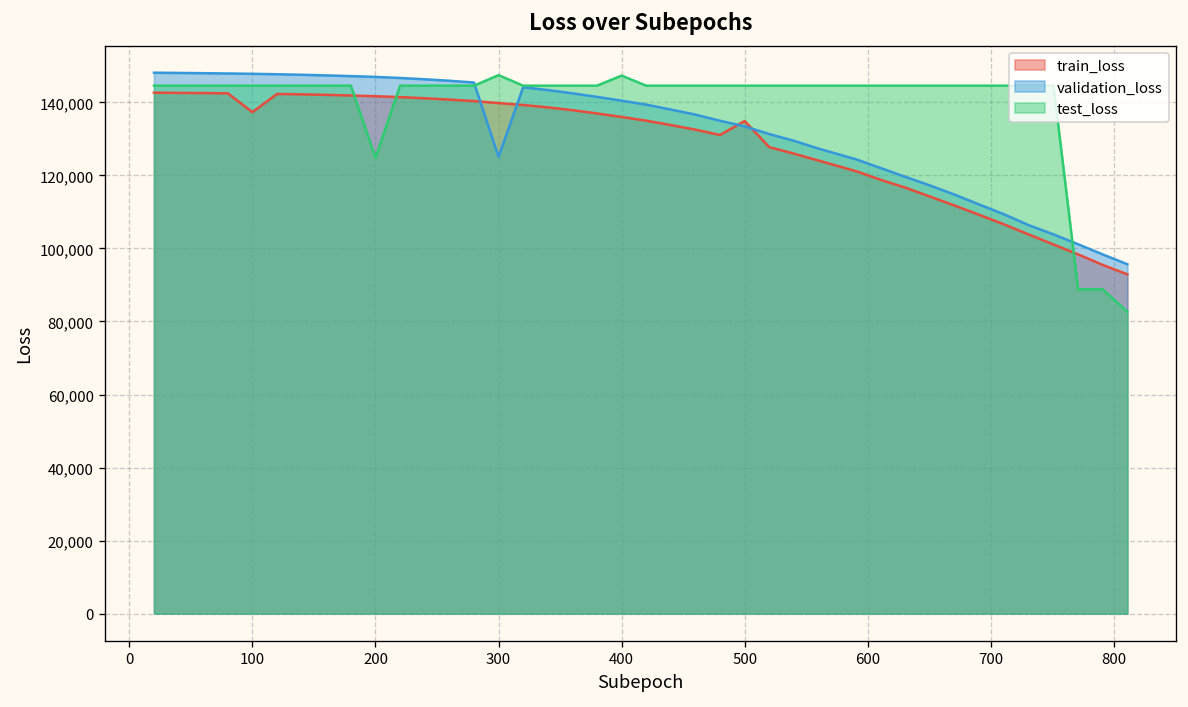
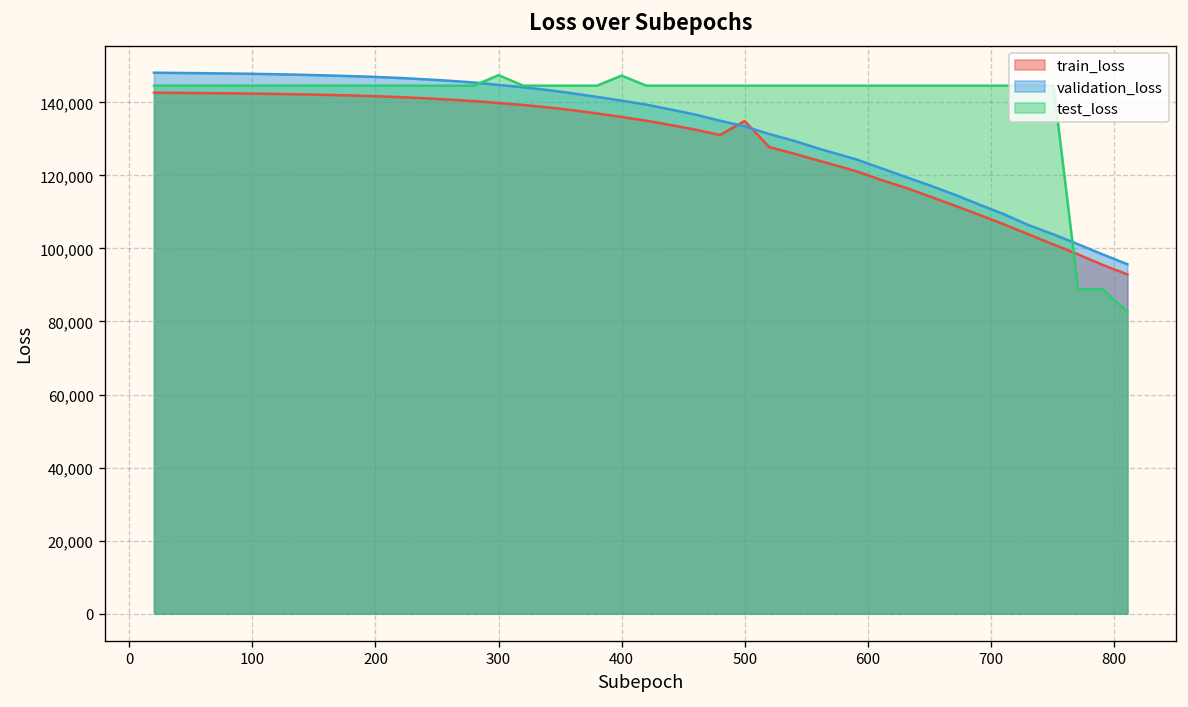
  {
    "train_loss": {
-     "100": "137,000",
+     "100": "142,000",
      "200": "142,000",
      "300": "140,000",
      "400": "136,000",
      "500": "135,000"
    },
    "validation_loss": {
      "100": "148,000",
      "200": "147,000",
-     "300": "125,000",
+     "300": "145,000",
      "400": "140,000",
      "500": "133,000"
    },
    "test_loss": {
      "100": "145,000",
-     "200": "125,000",
+     "200": "145,000",
      "300": "147,000",
      "400": "147,000",
      "500": "145,000"
    }
  }
